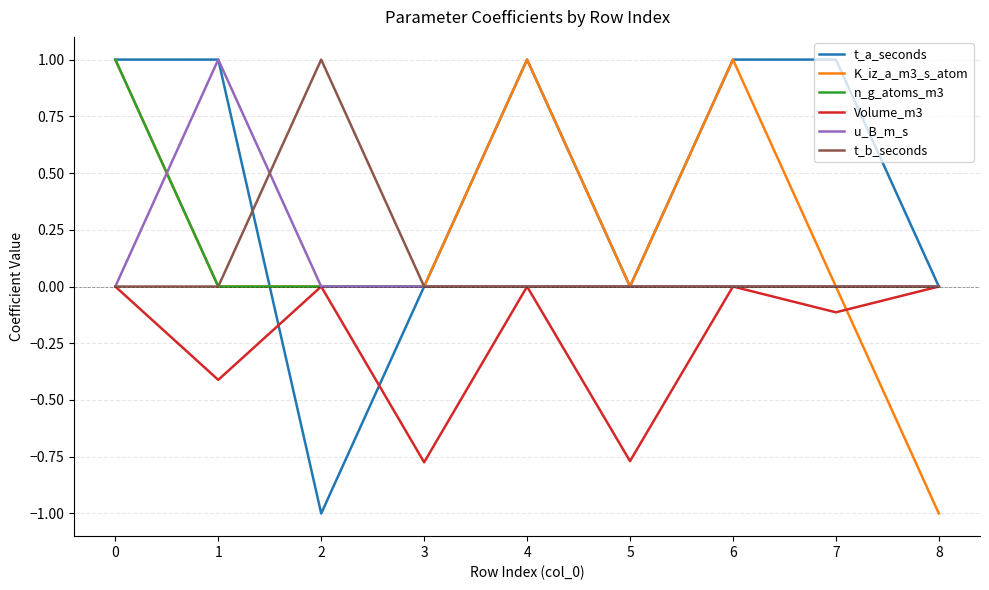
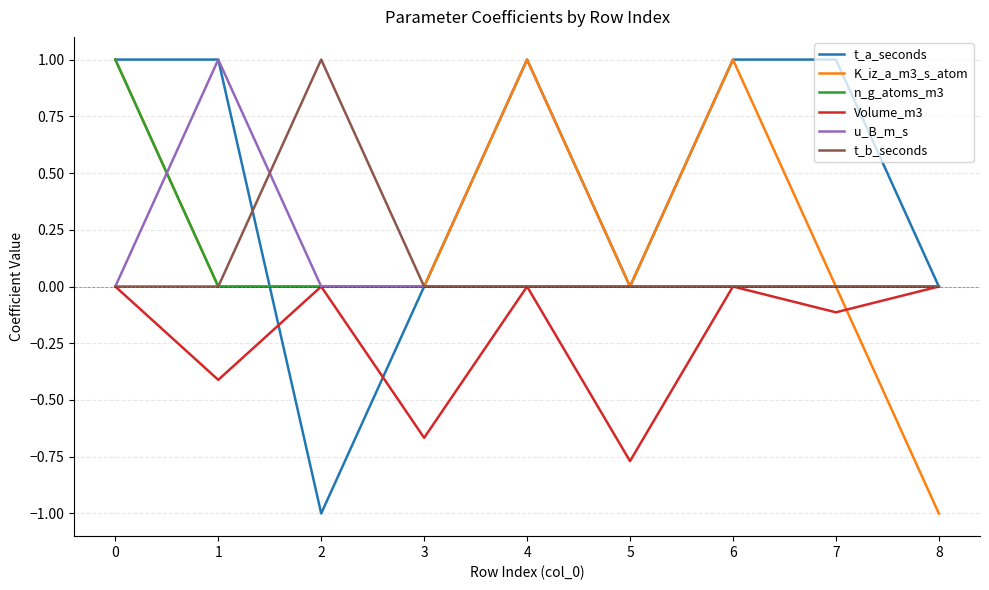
  {
    "t_a_seconds": {
      "2": -1.00
    },
    "K_iz_a_m3_s_atom": {
      "8": -1.00
    },
    "Volume_m3": {
      "1": -0.41,
-     "3": -0.77,
+     "3": -0.67,
      "5": -0.77,
      "7": -0.11
    },
    "t_b_seconds": {
      "2": 1.00
    }
  }
